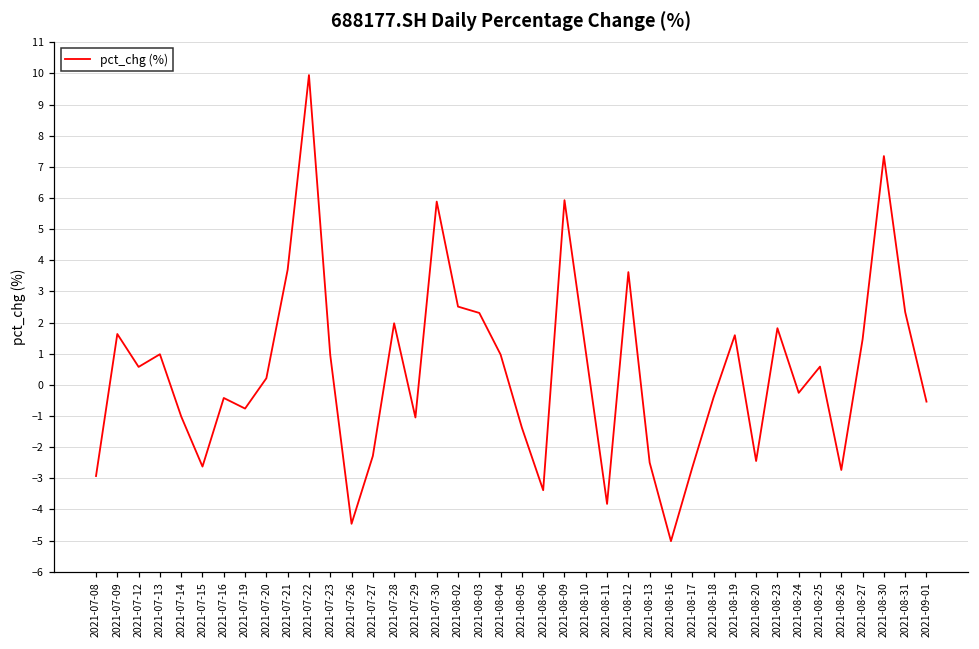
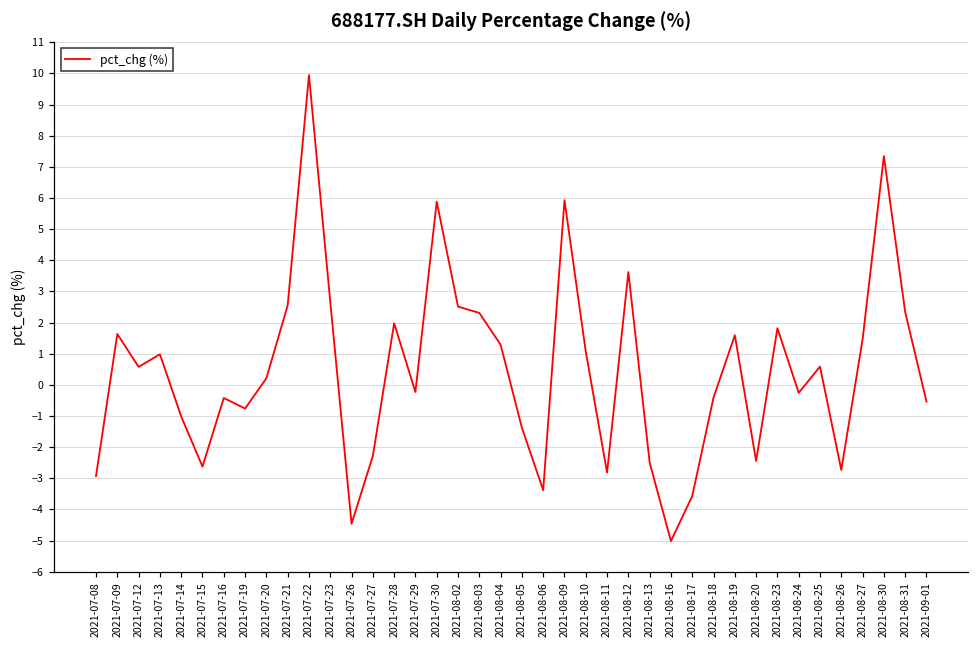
  {
    "2021-07-08": -2.9,
    "2021-07-09": 1.6,
    "2021-07-12": 0.6,
    "2021-07-13": 1.0,
    "2021-07-14": -1.0,
    "2021-07-15": -2.6,
    "2021-07-16": -0.4,
    "2021-07-19": -0.8,
    "2021-07-20": 0.2,
-   "2021-07-21": 3.7,
+   "2021-07-21": 2.5,
    "2021-07-22": 9.9,
-   "2021-07-23": 1.0,
+   "2021-07-23": 2.7,
    "2021-07-26": -4.5,
    "2021-07-27": -2.3,
    "2021-07-28": 2.0,
-   "2021-07-29": -1.0,
+   "2021-07-29": -0.2,
    "2021-07-30": 5.9,
    "2021-08-02": 2.5,
    "2021-08-03": 2.3,
-   "2021-08-04": 1.0,
+   "2021-08-04": 1.3,
    "2021-08-05": -1.4,
    "2021-08-06": -3.4,
    "2021-08-09": 5.9,
    "2021-08-10": 1.1,
-   "2021-08-11": -3.8,
+   "2021-08-11": -2.8,
    "2021-08-12": 3.6,
    "2021-08-13": -2.5,
    "2021-08-16": -5.0,
-   "2021-08-17": -2.7,
+   "2021-08-17": -3.6,
    "2021-08-18": -0.4,
    "2021-08-19": 1.6,
    "2021-08-20": -2.4,
    "2021-08-23": 1.8,
    "2021-08-24": -0.3,
    "2021-08-25": 0.6,
    "2021-08-26": -2.7,
    "2021-08-27": 1.5,
    "2021-08-30": 7.3,
    "2021-08-31": 2.3,
    "2021-09-01": -0.5
  }
